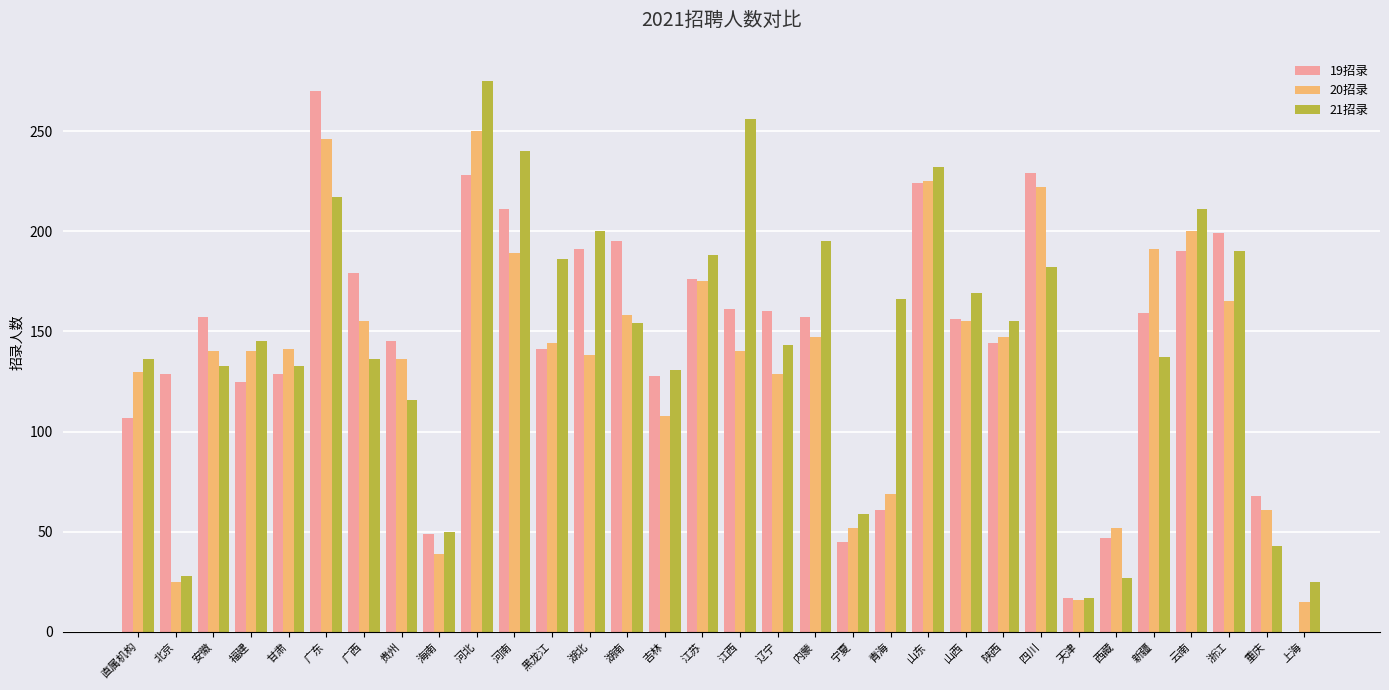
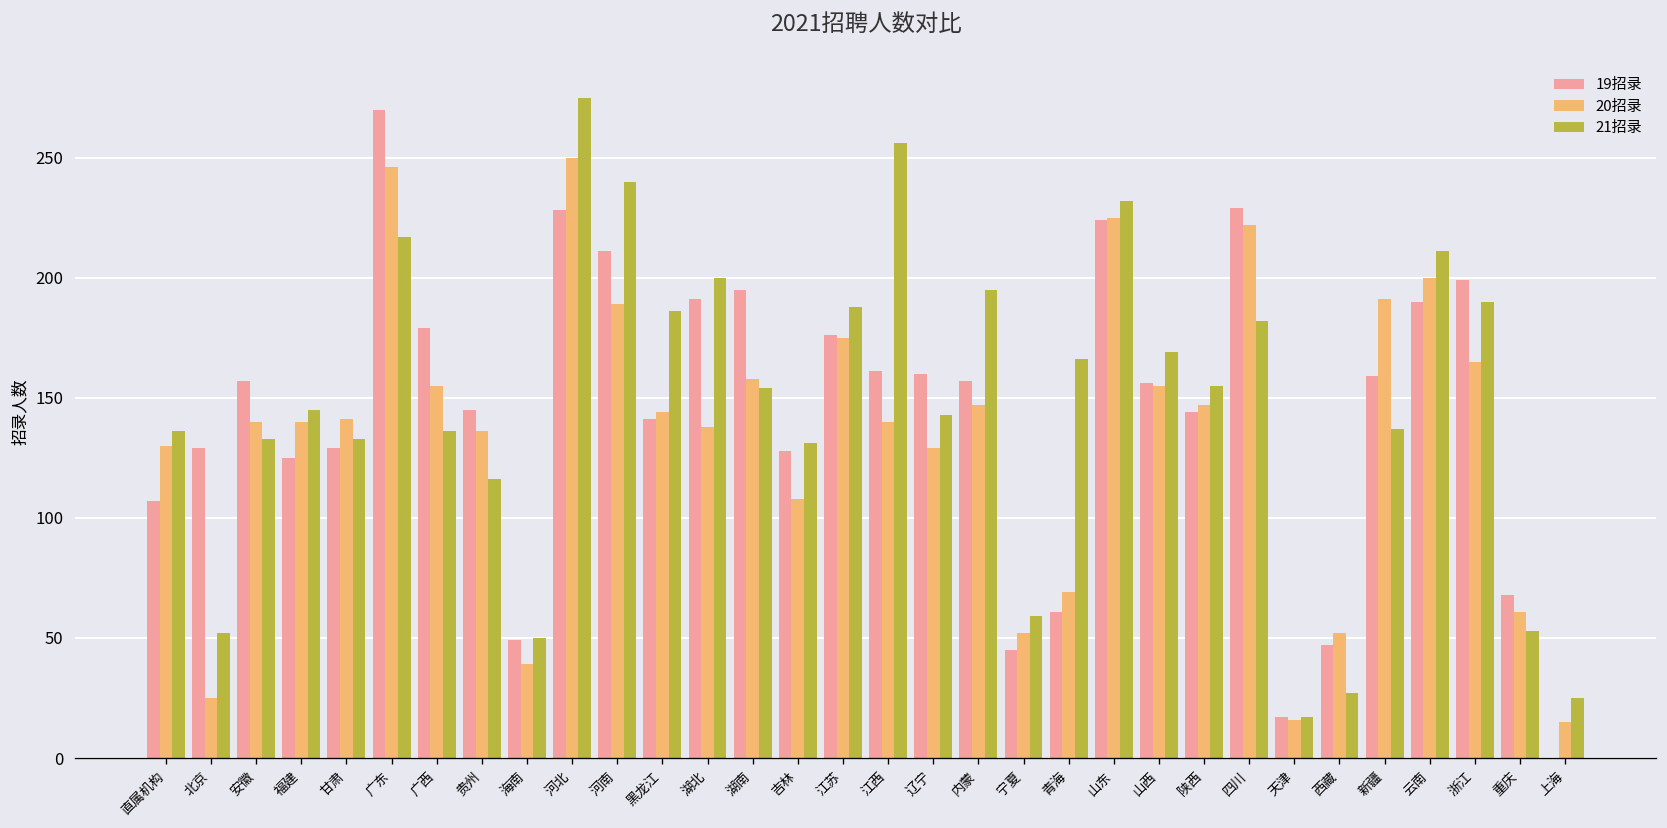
  {
    "21招录": {
      "直属机构": 136,
-     "北京": 28,
+     "北京": 52,
      "安徽": 133,
      "福建": 145,
      "甘肃": 133,
      "广东": 217,
      "广西": 136,
      "贵州": 116,
      "海南": 50,
      "河北": 275,
      "河南": 240,
      "黑龙江": 186,
      "湖北": 200,
      "湖南": 154,
      "吉林": 131,
      "江苏": 188,
      "江西": 256,
      "辽宁": 143,
      "内蒙": 195,
      "宁夏": 59,
      "青海": 166,
      "山东": 232,
      "山西": 169,
      "陕西": 155,
      "四川": 182,
      "天津": 17,
      "西藏": 27,
      "新疆": 137,
      "云南": 211,
      "浙江": 190,
-     "重庆": 43,
+     "重庆": 53,
      "上海": 25
    }
  }
